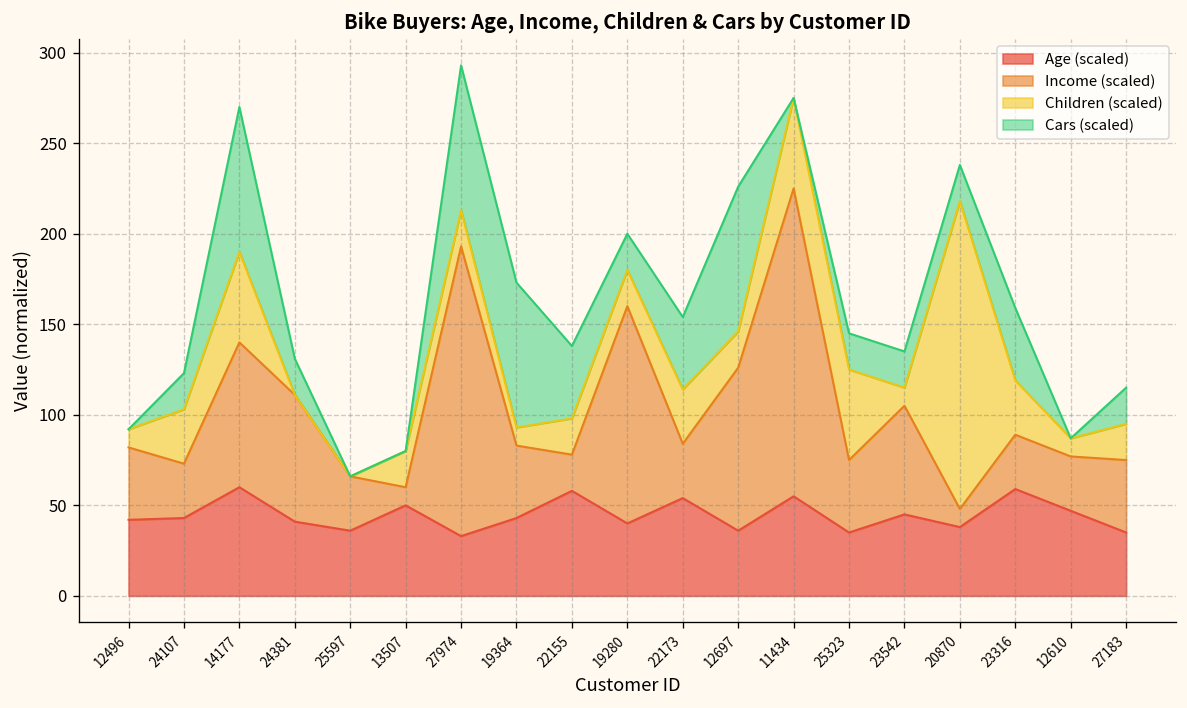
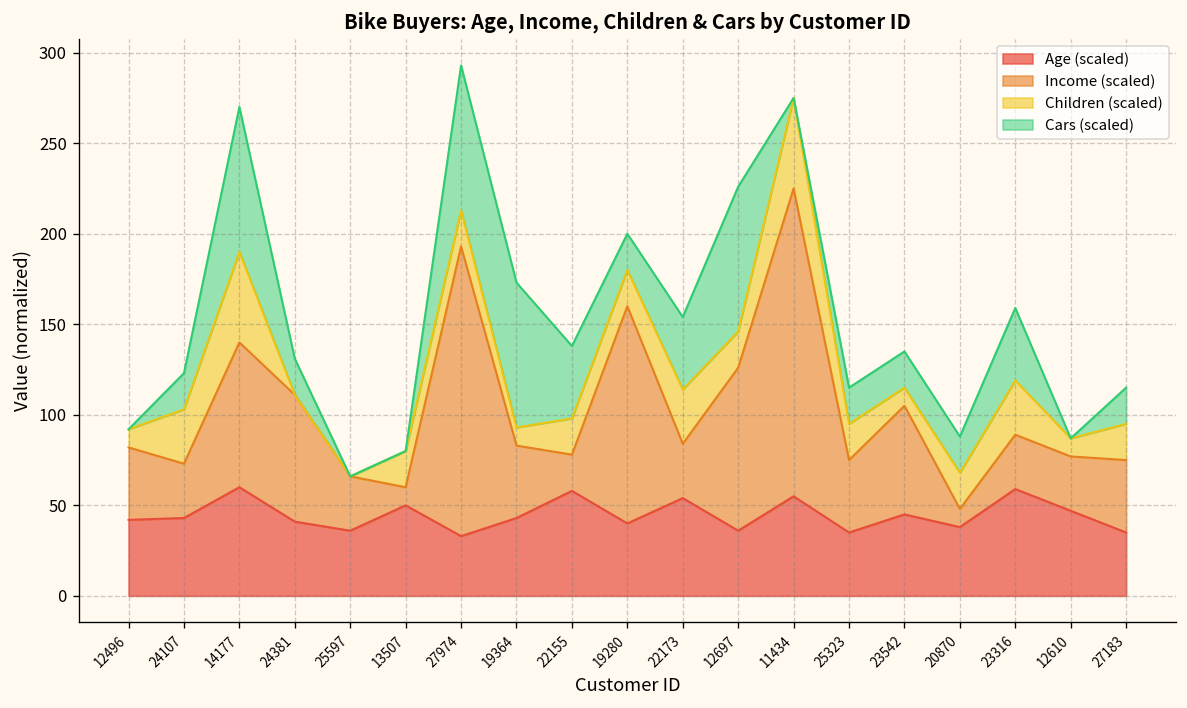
  {
    "Children (scaled)": {
      "24107": 30,
      "14177": 50,
      "27974": 20,
      "19364": 10,
      "22155": 20,
      "19280": 20,
      "22173": 30,
      "12697": 20,
-     "25323": 50,
+     "25323": 20,
      "23542": 10,
-     "20870": 170,
+     "20870": 20,
      "23316": 30,
      "27183": 20
    },
    "Cars (scaled)": {
      "24107": 20,
      "14177": 80,
      "24381": 20,
      "27974": 80,
      "19364": 80,
      "22155": 40,
      "19280": 20,
      "22173": 40,
      "12697": 80,
      "25323": 20,
      "23542": 20,
      "20870": 20,
      "23316": 40,
      "27183": 20
    }
  }
